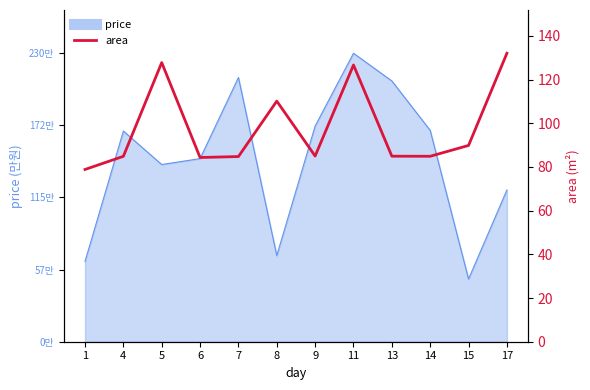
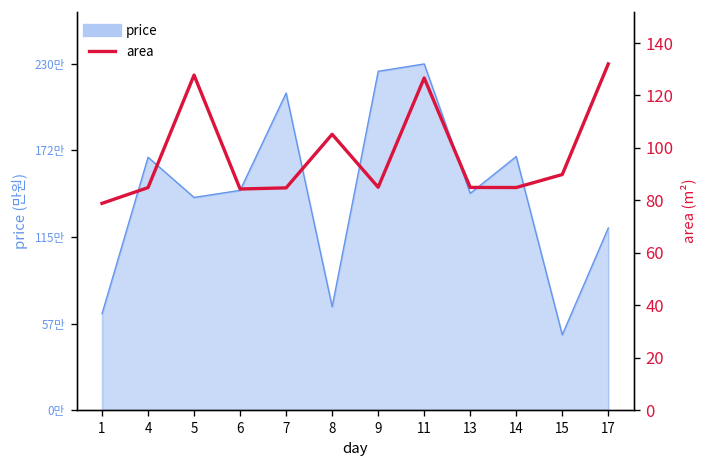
  {
    "price": {
      "1": "64만",
      "4": "168만",
      "5": "141만",
      "6": "146만",
      "7": "211만",
      "8": "69만",
-     "9": "172만",
+     "9": "225만",
      "11": "230만",
-     "13": "208만",
+     "13": "144만",
      "14": "169만",
      "15": "50만",
      "17": "121만"
    },
    "area": {
      "1": "79",
      "4": "85",
      "5": "128",
      "6": "84",
      "7": "85",
-     "8": "110",
+     "8": "105",
      "9": "85",
      "11": "127",
      "13": "85",
      "14": "85",
      "15": "90",
      "17": "132"
    }
  }
